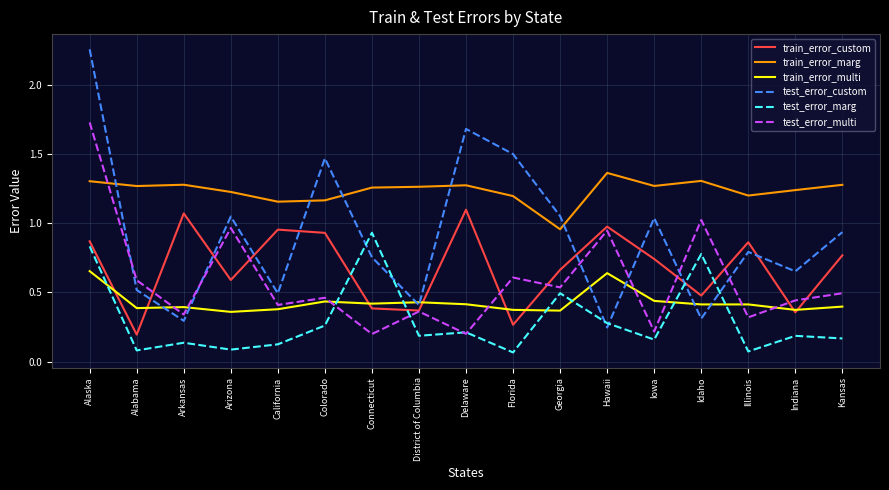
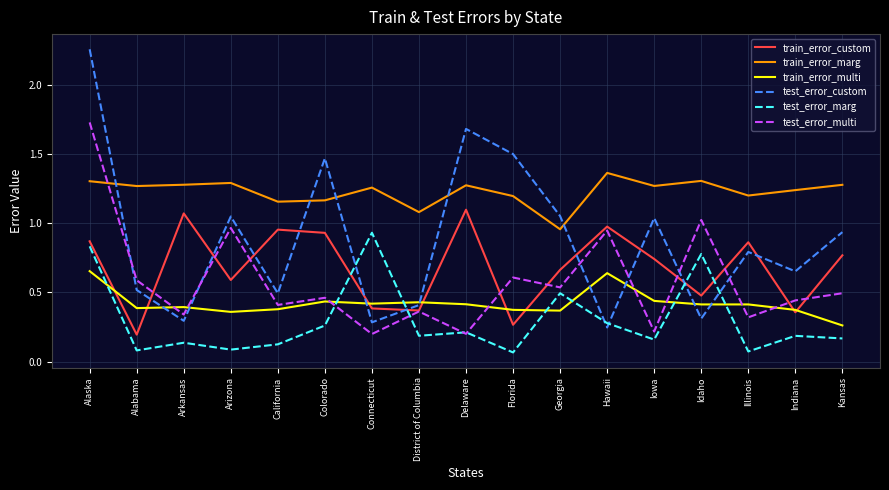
  {
    "train_error_custom": {
      "Alaska": 0.87,
      "Alabama": 0.19,
      "Arkansas": 1.07,
      "Arizona": 0.59,
      "California": 0.95,
      "Colorado": 0.93,
      "Connecticut": 0.38,
      "Delaware": 1.10,
      "Florida": 0.27,
      "Georgia": 0.66,
      "Hawaii": 0.98,
      "Iowa": 0.74,
      "Idaho": 0.48,
      "Illinois": 0.86,
      "Kansas": 0.77
    },
    "train_error_marg": {
      "Alaska": 1.30,
      "Alabama": 1.27,
      "Arkansas": 1.28,
-     "Arizona": 1.23,
+     "Arizona": 1.29,
      "California": 1.16,
      "Colorado": 1.17,
      "Connecticut": 1.26,
-     "District of Columbia": 1.26,
+     "District of Columbia": 1.08,
      "Delaware": 1.27,
      "Florida": 1.20,
      "Georgia": 0.96,
      "Hawaii": 1.36,
      "Iowa": 1.27,
      "Idaho": 1.31,
      "Illinois": 1.20,
      "Indiana": 1.24,
      "Kansas": 1.28
    },
    "train_error_multi": {
      "Alaska": 0.65,
      "Alabama": 0.39,
      "Arkansas": 0.39,
      "Arizona": 0.36,
      "California": 0.38,
      "Colorado": 0.43,
      "Connecticut": 0.42,
      "District of Columbia": 0.43,
      "Delaware": 0.41,
      "Florida": 0.37,
      "Georgia": 0.37,
      "Hawaii": 0.64,
      "Iowa": 0.44,
      "Idaho": 0.41,
      "Illinois": 0.41,
-     "Kansas": 0.40
+     "Kansas": 0.26
    },
    "test_error_custom": {
      "Alaska": 2.26,
      "Alabama": 0.52,
      "Arkansas": 0.29,
      "Arizona": 1.05,
      "California": 0.49,
      "Colorado": 1.47,
-     "Connecticut": 0.75,
+     "Connecticut": 0.28,
      "District of Columbia": 0.41,
      "Delaware": 1.68,
      "Florida": 1.50,
      "Georgia": 1.05,
      "Hawaii": 0.25,
      "Iowa": 1.04,
      "Idaho": 0.31,
      "Illinois": 0.79,
      "Indiana": 0.65,
      "Kansas": 0.94
    },
    "test_error_marg": {
      "Alaska": 0.83,
      "Alabama": 0.08,
      "Arkansas": 0.14,
      "Arizona": 0.09,
      "California": 0.12,
      "Colorado": 0.26,
      "Connecticut": 0.93,
      "District of Columbia": 0.19,
      "Florida": 0.07,
      "Georgia": 0.49,
      "Hawaii": 0.28,
      "Iowa": 0.16,
      "Idaho": 0.78,
      "Illinois": 0.07,
      "Indiana": 0.19,
      "Kansas": 0.17
    },
    "test_error_multi": {
      "Alaska": 1.73,
      "Alabama": 0.59,
      "Arkansas": 0.34,
      "Arizona": 0.97,
      "California": 0.41,
      "Colorado": 0.46,
      "Connecticut": 0.20,
      "Florida": 0.61,
      "Georgia": 0.54,
      "Hawaii": 0.95,
      "Iowa": 0.22,
      "Idaho": 1.02,
      "Illinois": 0.32,
      "Indiana": 0.44,
      "Kansas": 0.49
    }
  }
